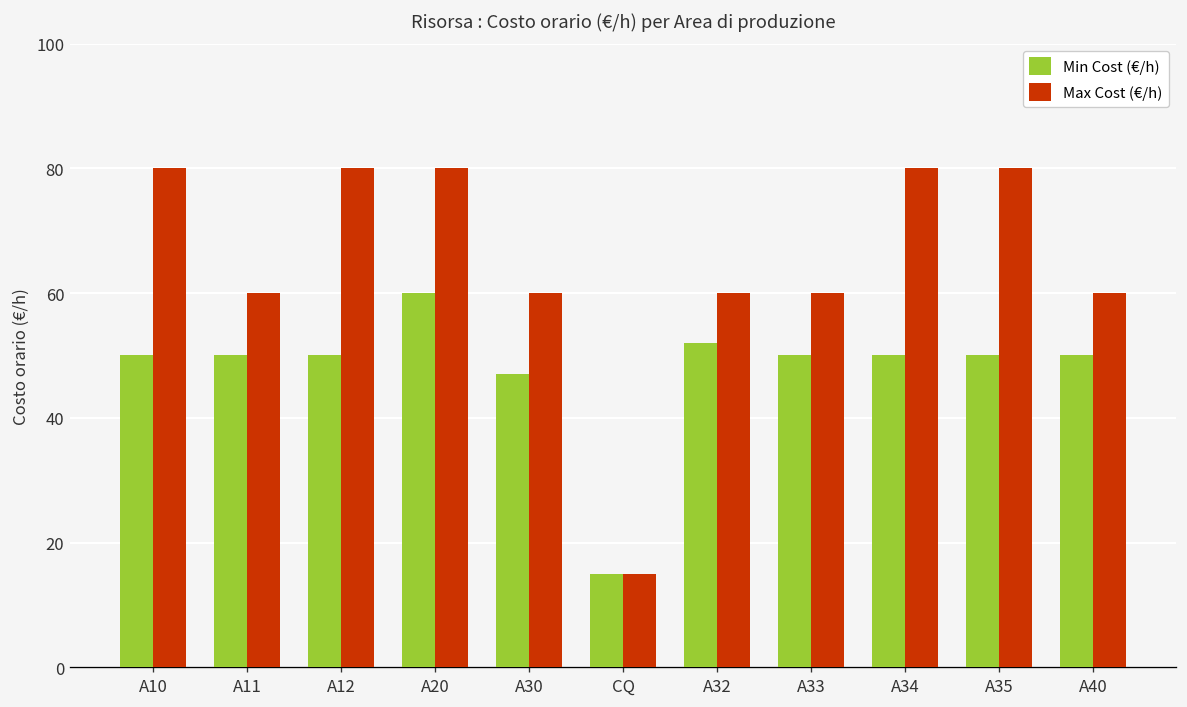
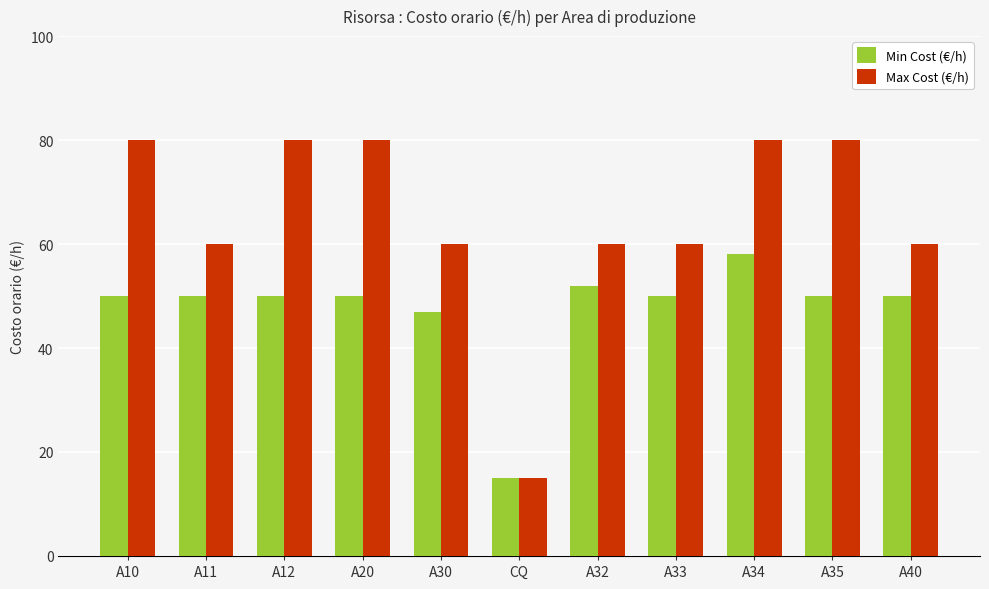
  {
    "Min Cost (€/h)": {
      "A10": 50,
      "A11": 50,
      "A12": 50,
-     "A20": 60,
+     "A20": 50,
      "A30": 47,
      "CQ": 15,
      "A32": 52,
      "A33": 50,
-     "A34": 50,
+     "A34": 58,
      "A35": 50,
      "A40": 50
    },
    "Max Cost (€/h)": {
      "A10": 80,
      "A11": 60,
      "A12": 80,
      "A20": 80,
      "A30": 60,
      "CQ": 15,
      "A32": 60,
      "A33": 60,
      "A34": 80,
      "A35": 80,
      "A40": 60
    }
  }
